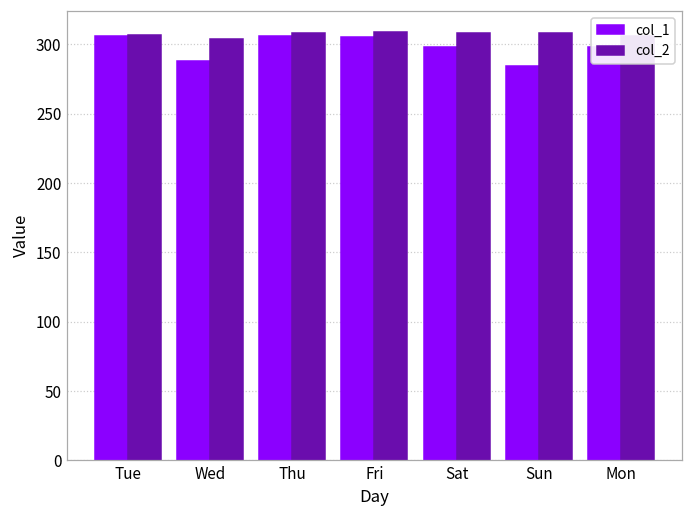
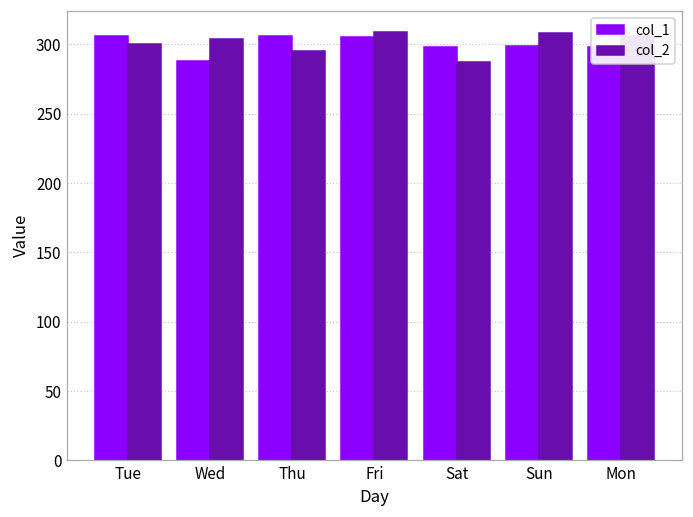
  {
    "col_1": {
      "Tue": 306,
      "Wed": 288,
      "Thu": 306,
      "Fri": 305,
      "Sat": 298,
-     "Sun": 284
+     "Sun": 298
    },
    "col_2": {
-     "Tue": 307,
+     "Tue": 300,
      "Wed": 304,
-     "Thu": 308,
+     "Thu": 295,
      "Fri": 309,
-     "Sat": 308,
+     "Sat": 287,
      "Sun": 308
    }
  }
